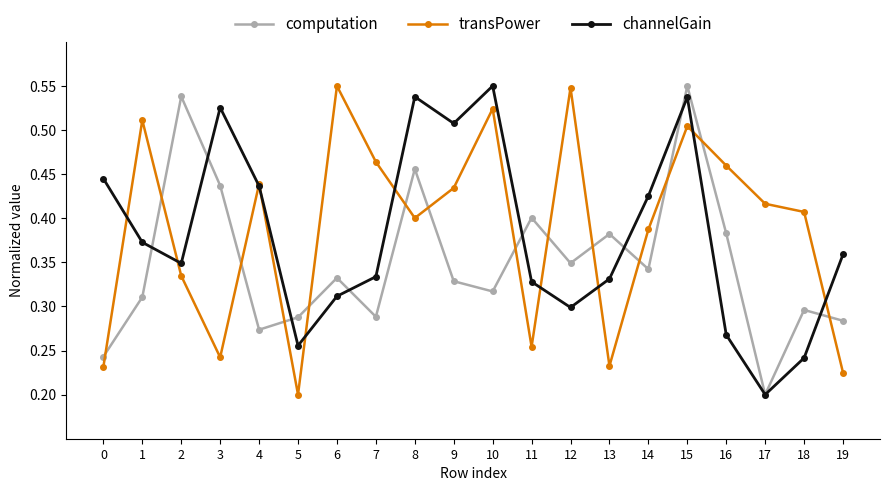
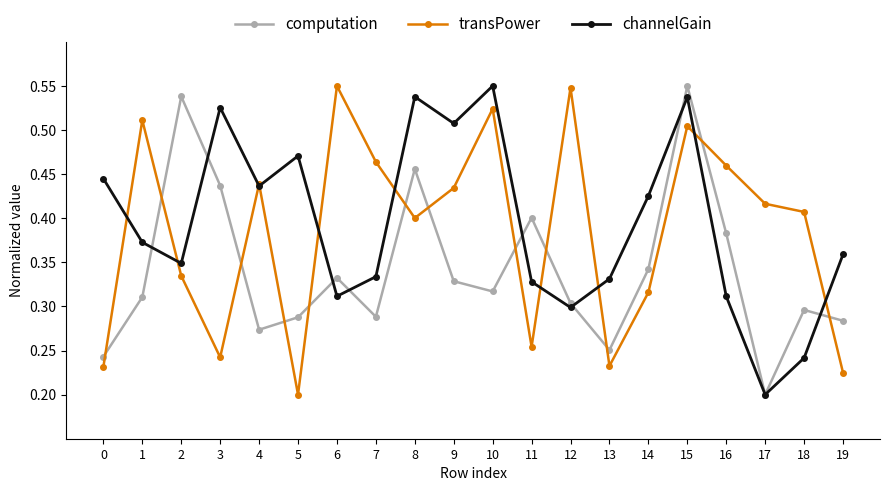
  {
    "computation": {
      "0": 0.24,
      "1": 0.31,
      "2": 0.54,
      "3": 0.44,
      "4": 0.27,
      "5": 0.29,
      "6": 0.33,
      "7": 0.29,
      "8": 0.46,
      "9": 0.33,
      "10": 0.32,
      "11": 0.40,
-     "12": 0.35,
-     "13": 0.38,
+     "12": 0.30,
+     "13": 0.25,
      "14": 0.34,
      "15": 0.55,
      "16": 0.38,
      "18": 0.30,
      "19": 0.28
    },
    "transPower": {
      "0": 0.23,
      "1": 0.51,
      "2": 0.33,
      "3": 0.24,
      "5": 0.20,
      "6": 0.55,
      "7": 0.46,
      "8": 0.40,
      "9": 0.43,
      "10": 0.52,
      "11": 0.25,
      "12": 0.55,
      "13": 0.23,
-     "14": 0.39,
+     "14": 0.32,
      "15": 0.50,
      "16": 0.46,
      "17": 0.42,
      "18": 0.41,
      "19": 0.22
    },
    "channelGain": {
      "0": 0.44,
      "1": 0.37,
      "2": 0.35,
      "3": 0.53,
-     "5": 0.26,
+     "5": 0.47,
      "6": 0.31,
      "7": 0.33,
      "8": 0.54,
      "9": 0.51,
      "10": 0.55,
      "11": 0.33,
      "12": 0.30,
      "13": 0.33,
      "14": 0.43,
      "15": 0.54,
-     "16": 0.27,
+     "16": 0.31,
      "18": 0.24,
      "19": 0.36
    }
  }
